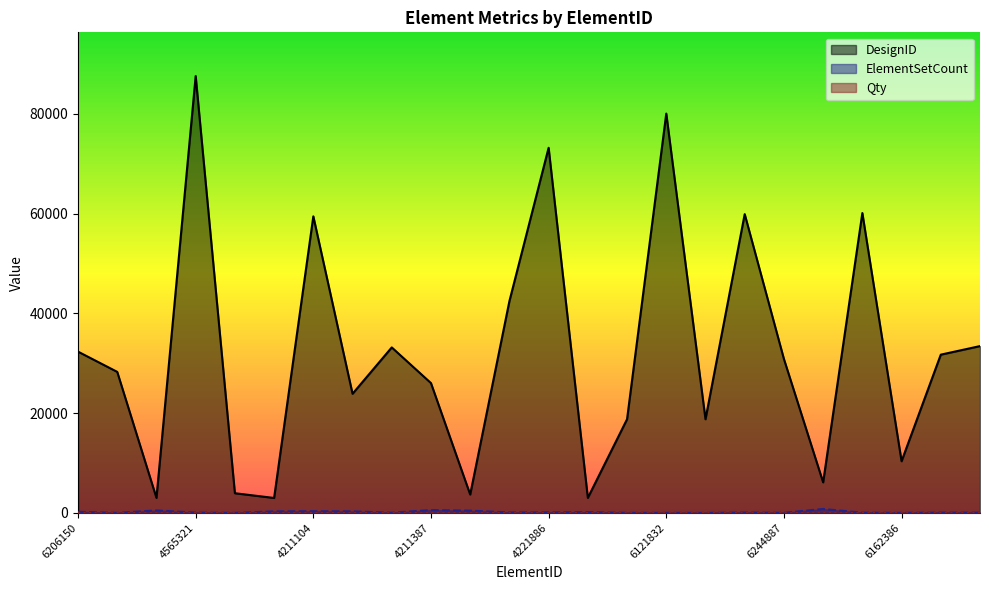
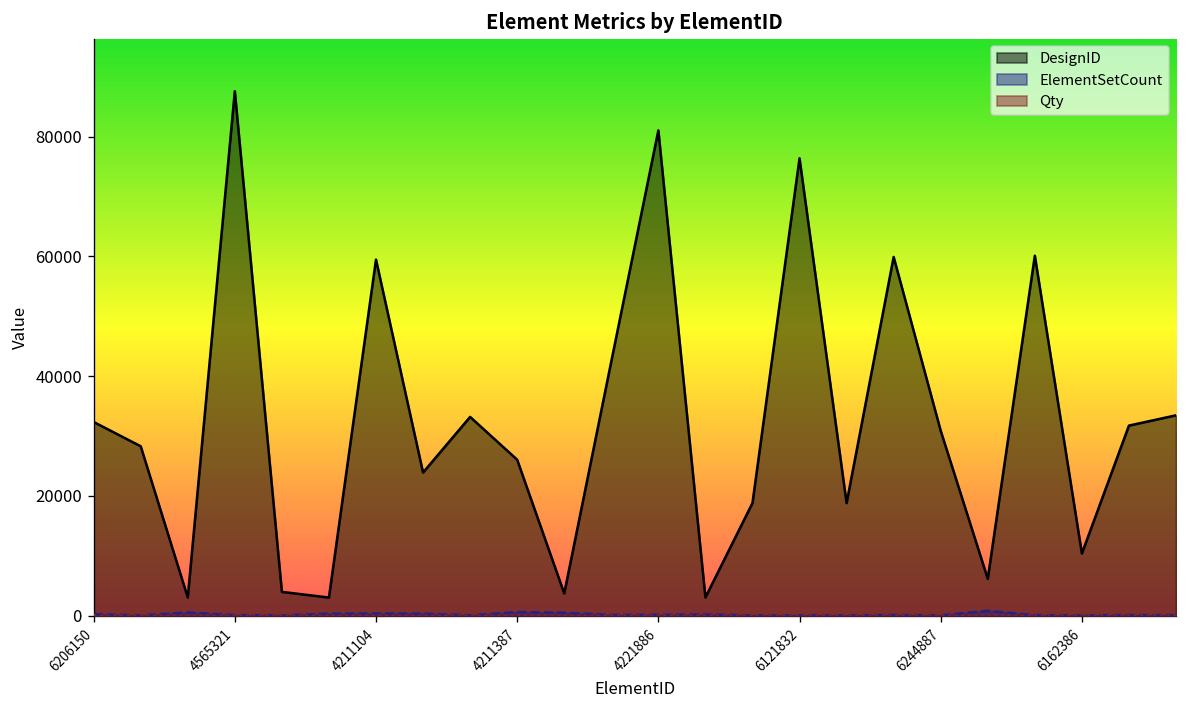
  {
    "DesignID": {
      "6206150": 32000,
      "4565321": 88000,
      "4211104": 59000,
      "4211387": 26000,
-     "4221886": 73000,
-     "6121832": 80000,
+     "4221886": 81000,
+     "6121832": 76000,
      "6244887": 31000,
      "6162386": 10000
    },
    "ElementSetCount": {
      "4211387": 1000
    },
    "Qty": {
      "4211387": 0
    }
  }
